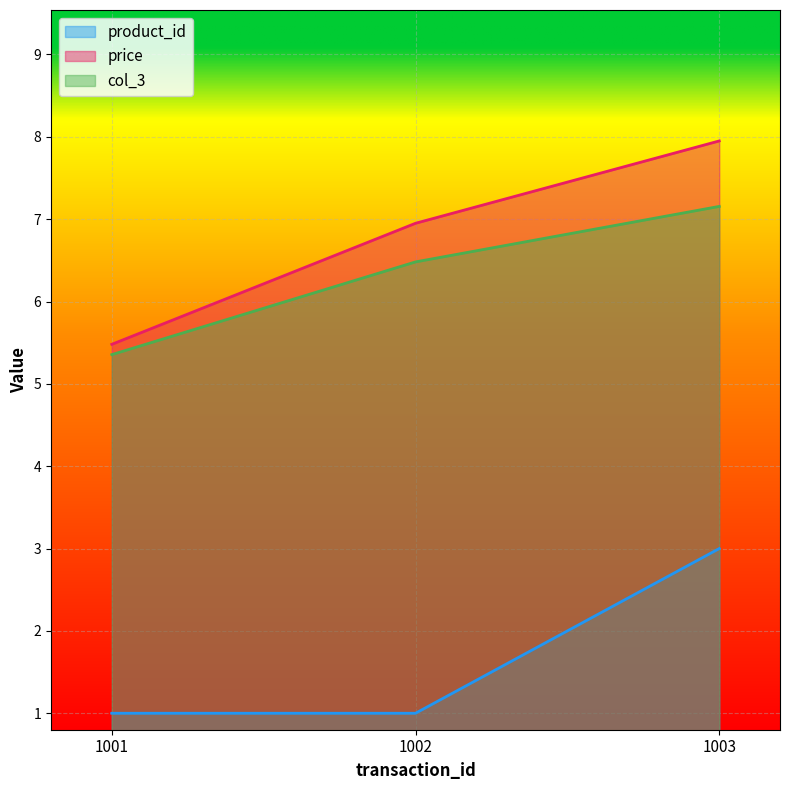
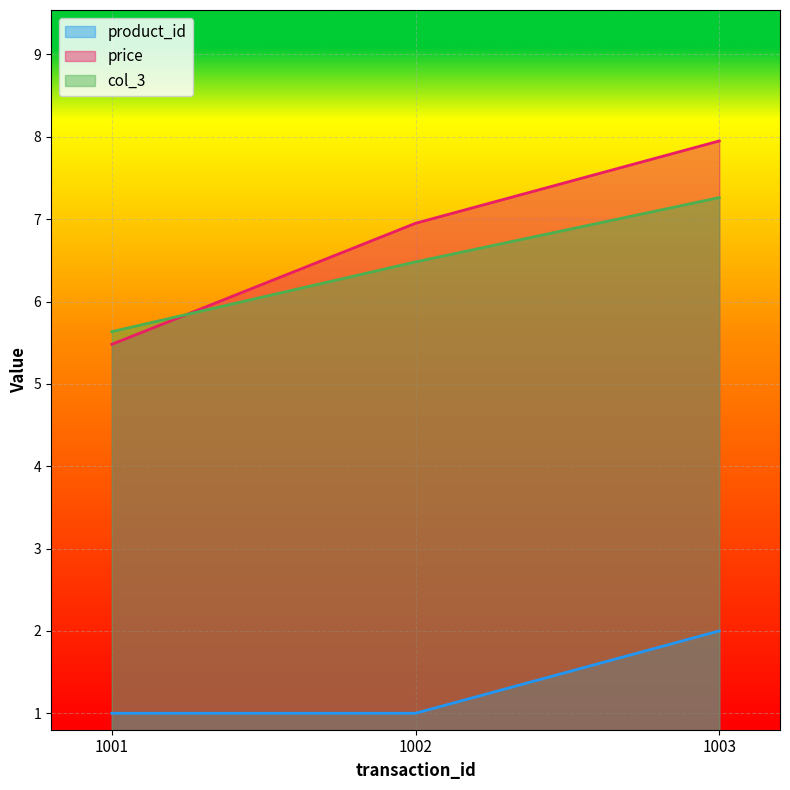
  {
    "product_id": {
      "1001": 1,
      "1002": 1,
-     "1003": 3
+     "1003": 2
    },
    "price": {
      "1001": 5.5,
      "1002": 7.0,
      "1003": 8.0
    },
    "col_3": {
-     "1001": 5.4,
+     "1001": 5.6,
      "1002": 6.5,
-     "1003": 7.2
+     "1003": 7.3
    }
  }
